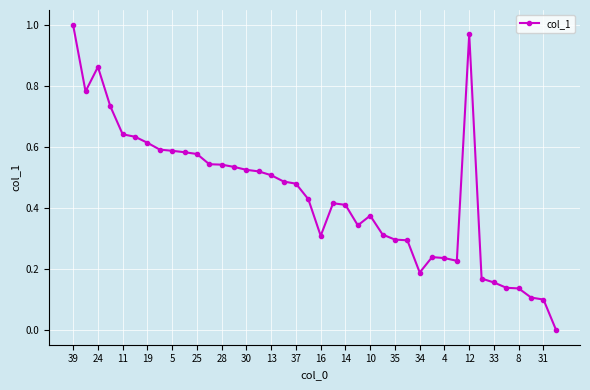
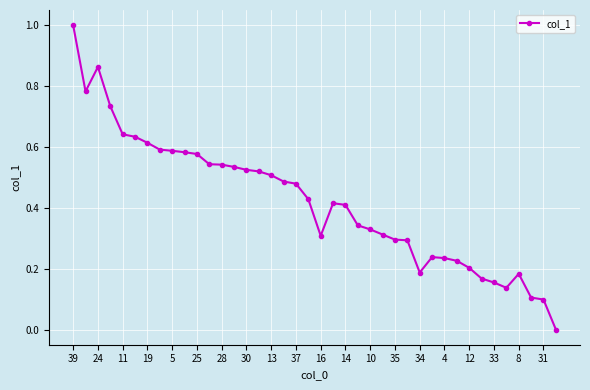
  {
    "24": 0.86,
    "28": 0.54,
    "30": 0.52,
    "16": 0.31,
    "14": 0.41,
-   "10": 0.37,
+   "10": 0.33,
    "34": 0.19,
    "4": 0.23,
-   "12": 0.97,
-   "8": 0.14
+   "12": 0.20,
+   "8": 0.18
  }
